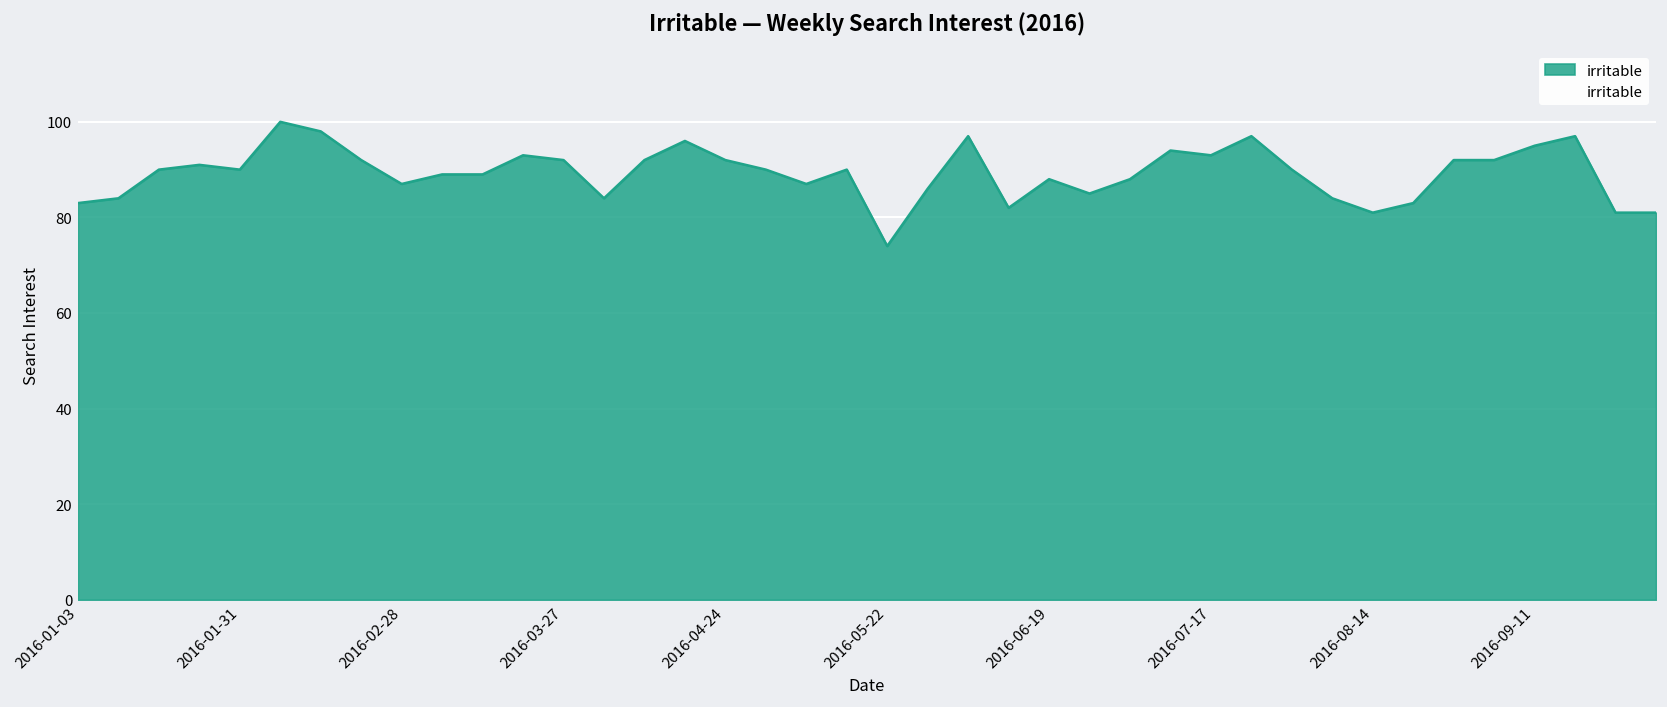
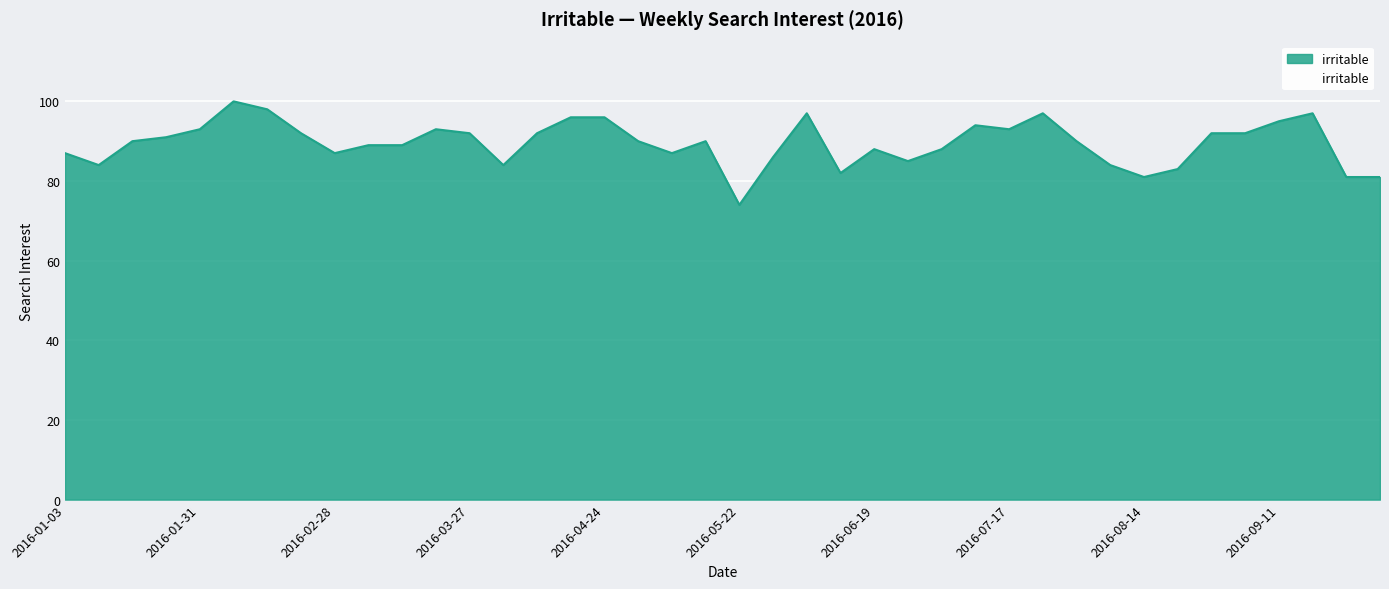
  {
-   "2016-01-03": 83,
-   "2016-01-31": 90,
+   "2016-01-03": 87,
+   "2016-01-31": 93,
    "2016-02-28": 87,
    "2016-03-27": 92,
-   "2016-04-24": 92,
+   "2016-04-24": 96,
    "2016-05-22": 74,
    "2016-06-19": 88,
    "2016-07-17": 93,
    "2016-08-14": 81,
    "2016-09-11": 95
  }
